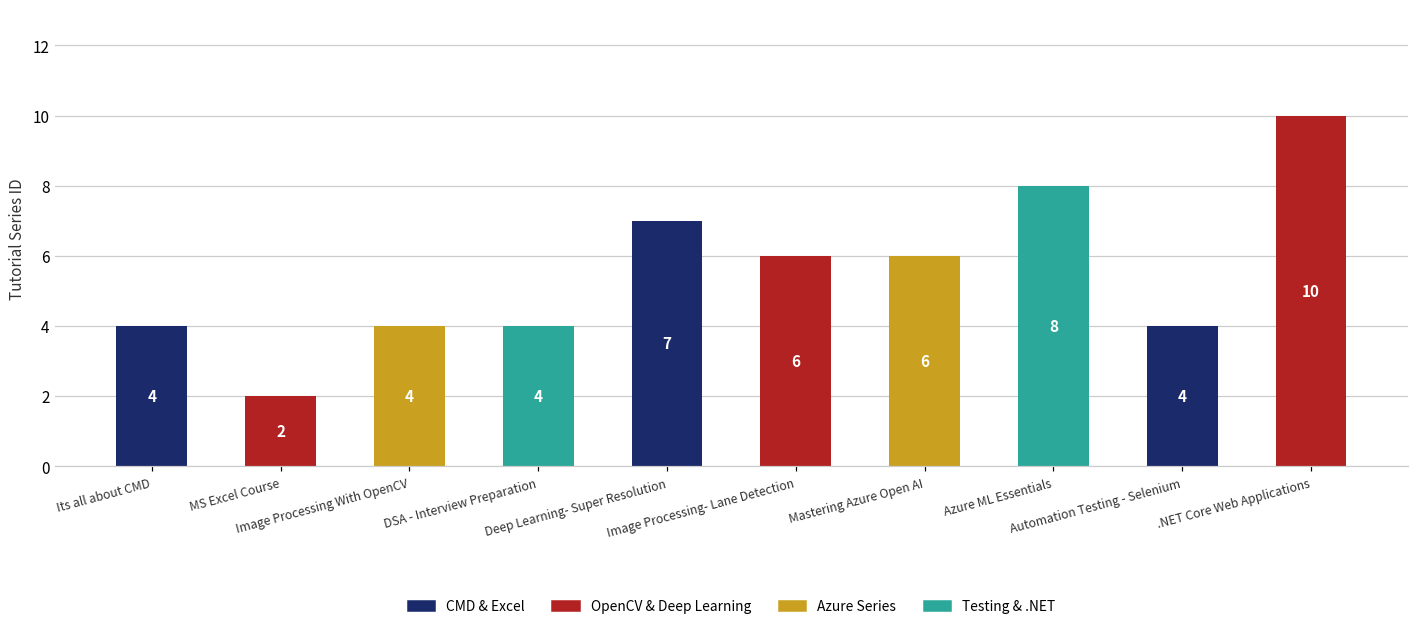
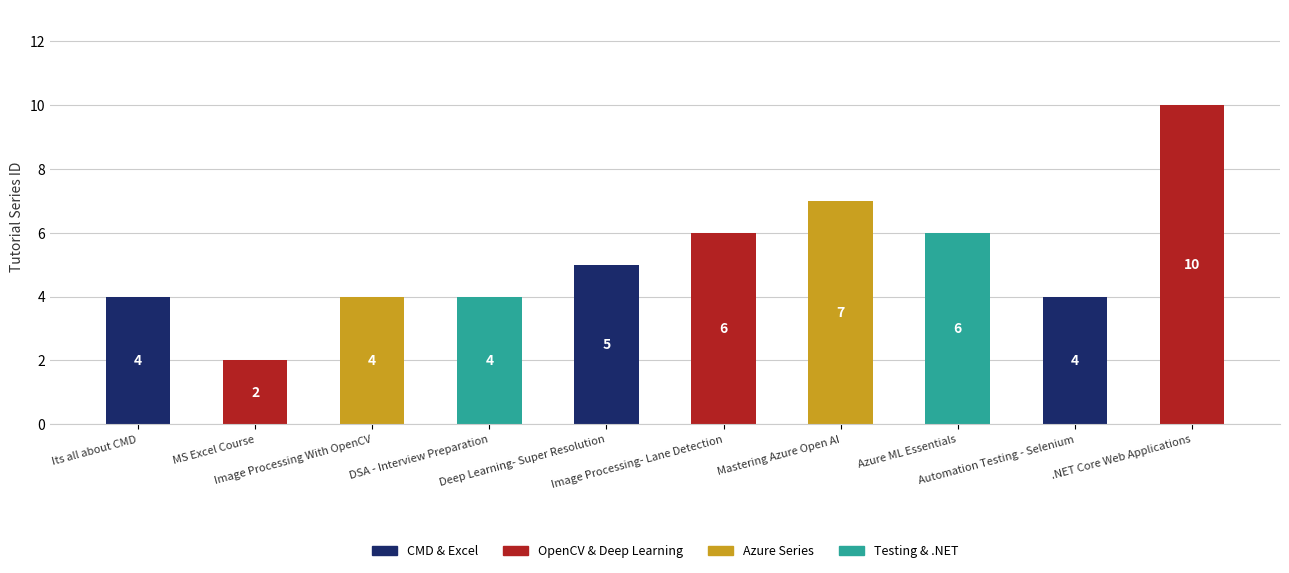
  {
    "Its all about CMD": 4,
    "MS Excel Course": 2,
    "Image Processing With OpenCV": 4,
    "DSA - Interview Preparation": 4,
-   "Deep Learning- Super Resolution": 7,
+   "Deep Learning- Super Resolution": 5,
    "Image Processing- Lane Detection": 6,
-   "Mastering Azure Open AI": 6,
-   "Azure ML Essentials": 8,
+   "Mastering Azure Open AI": 7,
+   "Azure ML Essentials": 6,
    "Automation Testing - Selenium": 4,
    ".NET Core Web Applications": 10
  }
